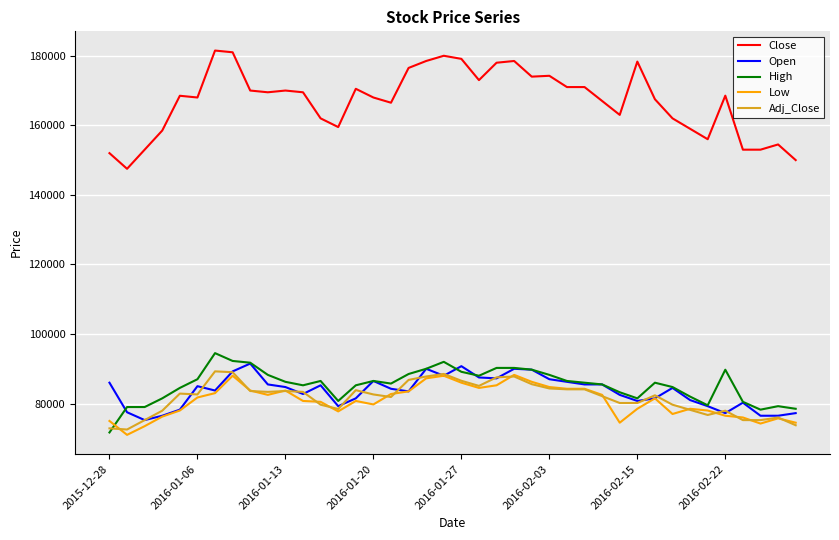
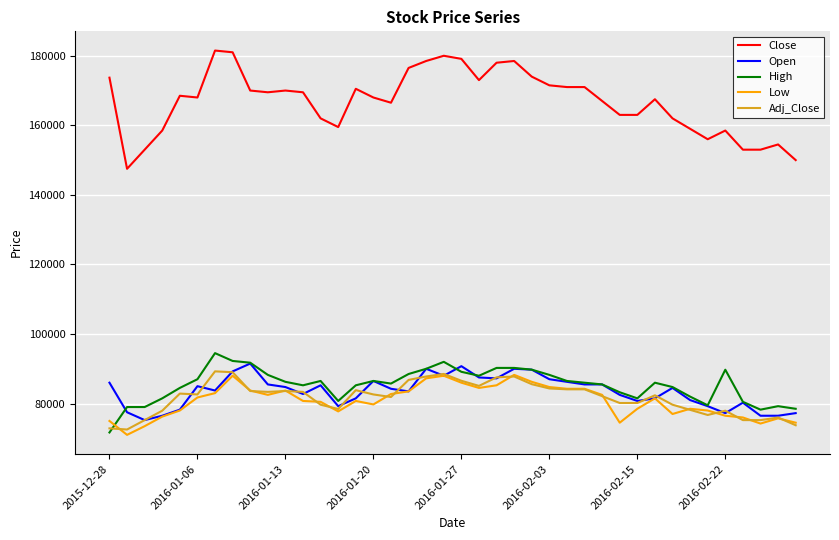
  {
    "Close": {
-     "2015-12-28": 152000,
+     "2015-12-28": 174000,
      "2016-01-06": 168000,
      "2016-01-13": 170000,
      "2016-01-20": 168000,
      "2016-01-27": 179000,
-     "2016-02-03": 174000,
-     "2016-02-15": 178000,
-     "2016-02-22": 169000
+     "2016-02-03": 172000,
+     "2016-02-15": 163000,
+     "2016-02-22": 159000
    },
    "Open": {
      "2015-12-28": 86000,
      "2016-01-06": 85000,
      "2016-01-13": 85000,
      "2016-01-27": 91000,
      "2016-02-03": 87000
    },
    "High": {
      "2015-12-28": 72000,
      "2016-01-06": 87000,
      "2016-01-13": 86000,
      "2016-01-27": 89000,
      "2016-02-03": 88000,
      "2016-02-15": 82000,
      "2016-02-22": 90000
    }
  }
